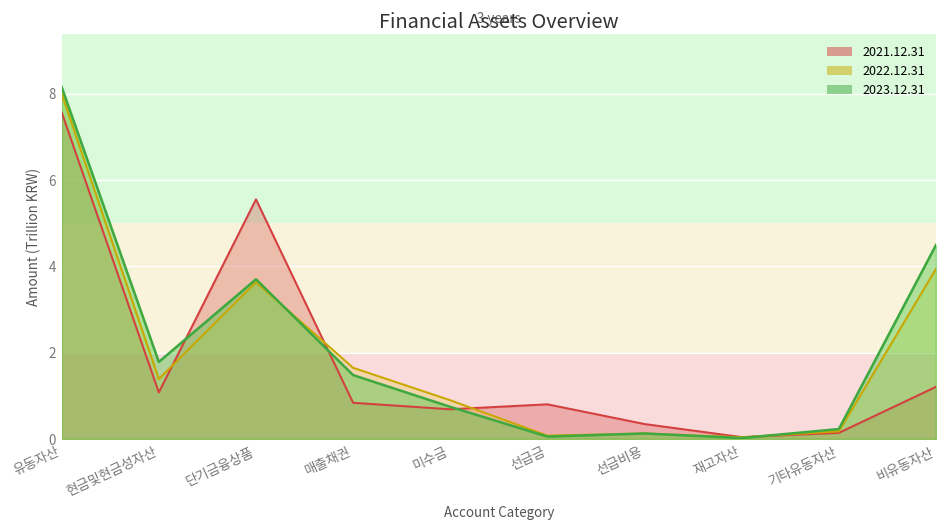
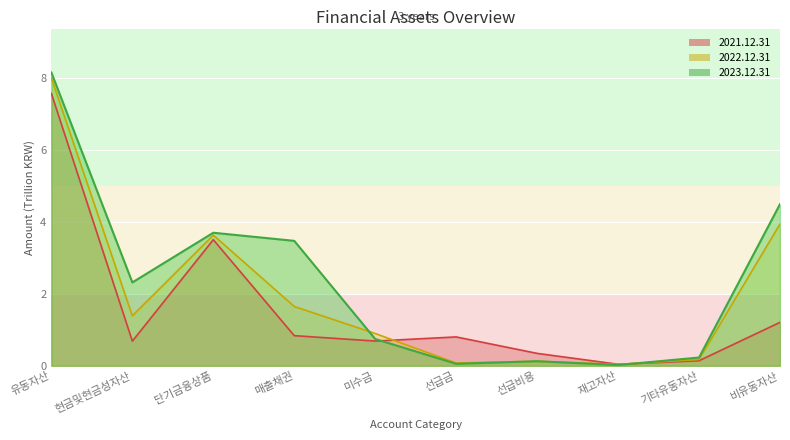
  {
    "2021.12.31": {
      "유동자산": 7.6,
-     "현금및현금성자산": 1.1,
-     "단기금융상품": 5.6,
+     "현금및현금성자산": 0.7,
+     "단기금융상품": 3.5,
      "매출채권": 0.8,
      "선급금": 0.8,
      "선급비용": 0.3,
      "비유동자산": 1.2
    },
    "2023.12.31": {
      "유동자산": 8.2,
-     "현금및현금성자산": 1.8,
-     "매출채권": 1.5,
+     "현금및현금성자산": 2.3,
+     "매출채권": 3.5,
      "비유동자산": 4.5
    }
  }
